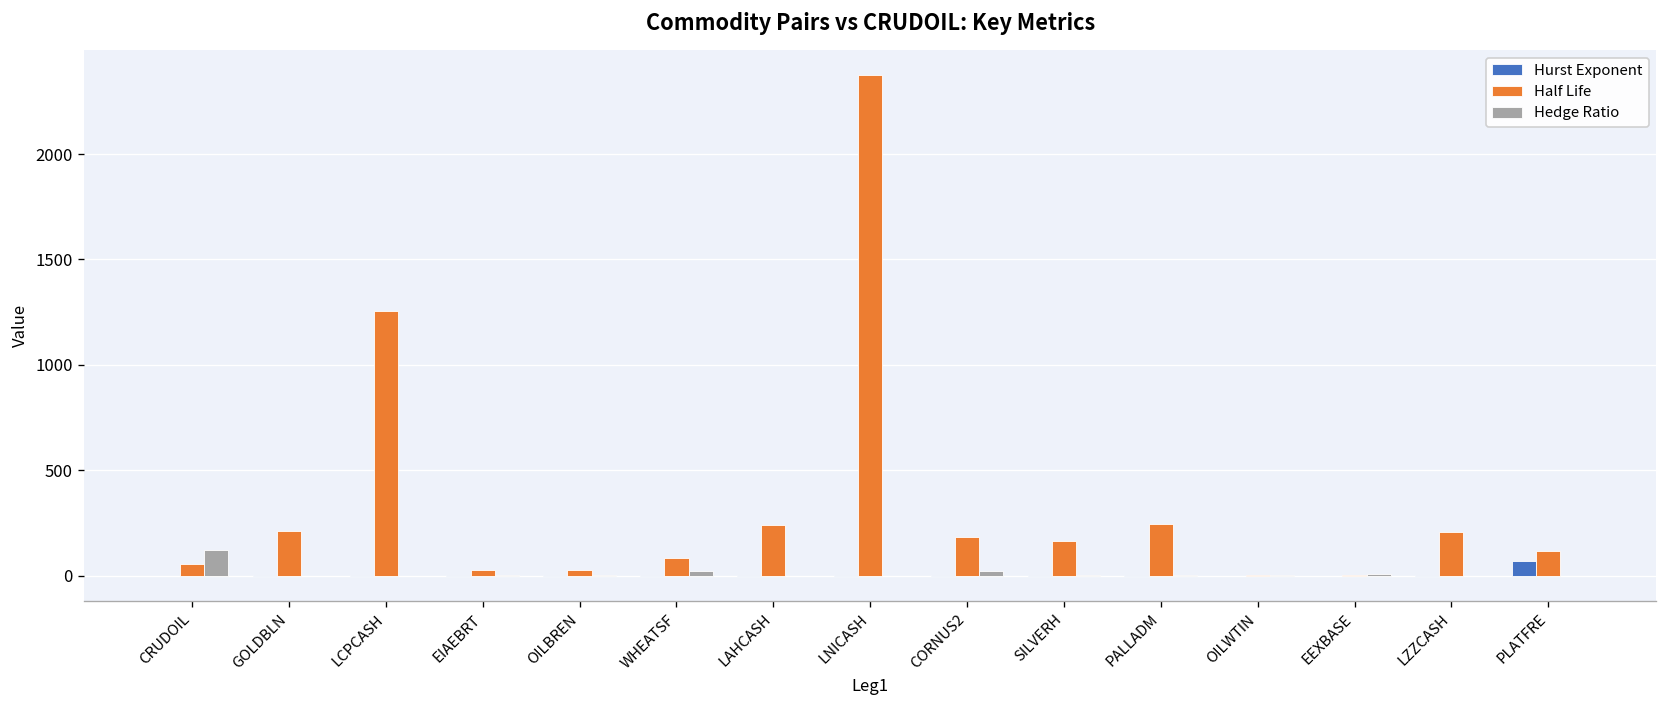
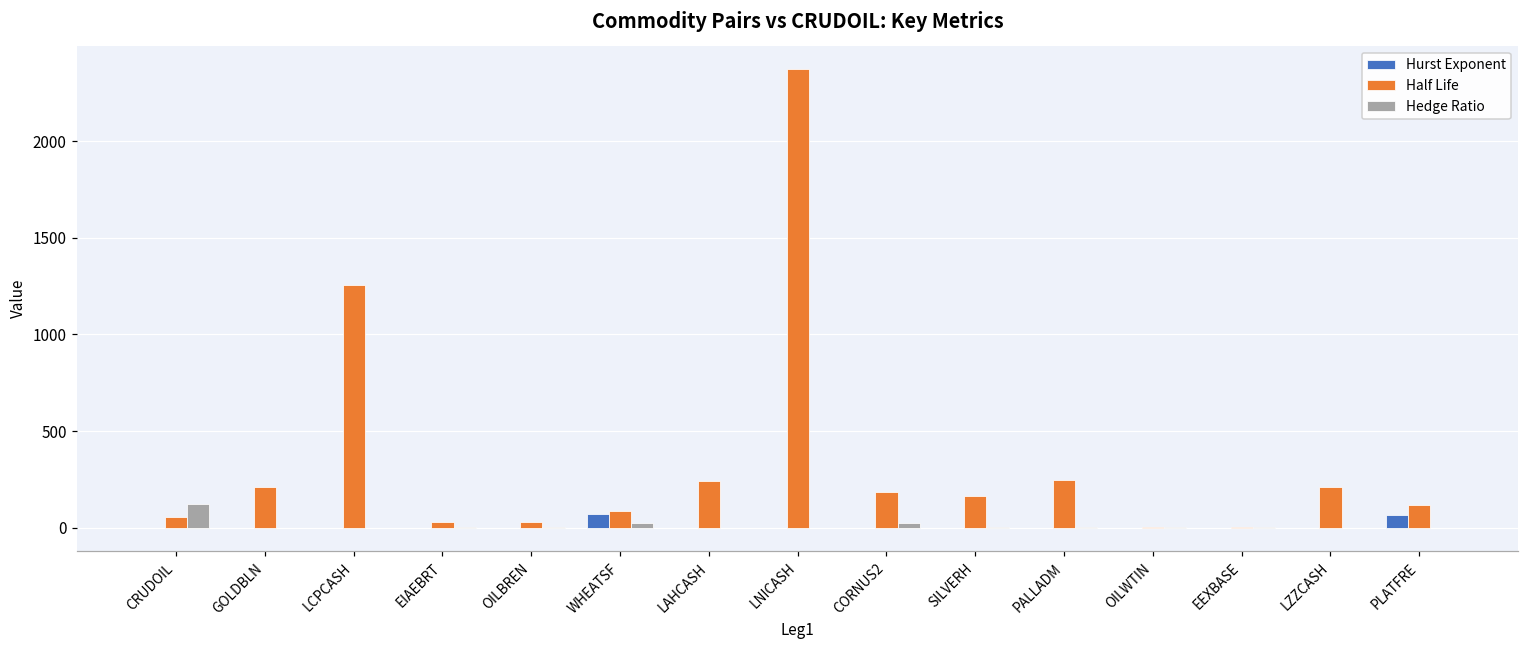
  {
    "Hurst Exponent": {
-     "WHEATSF": 0,
+     "WHEATSF": 70,
      "PLATFRE": 70
    },
    "Half Life": {
      "CRUDOIL": 50,
      "GOLDBLN": 210,
      "LCPCASH": 1260,
      "EIAEBRT": 30,
      "OILBREN": 30,
      "WHEATSF": 80,
      "LAHCASH": 240,
      "LNICASH": 2380,
      "CORNUS2": 180,
      "SILVERH": 160,
      "PALLADM": 250,
      "LZZCASH": 210,
      "PLATFRE": 120
    },
    "Hedge Ratio": {
      "CRUDOIL": 120,
      "WHEATSF": 20,
      "CORNUS2": 20
    }
  }
